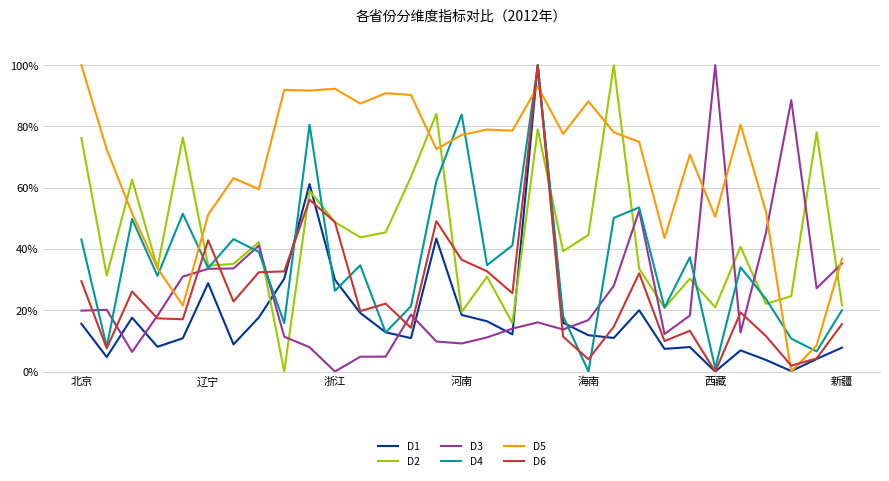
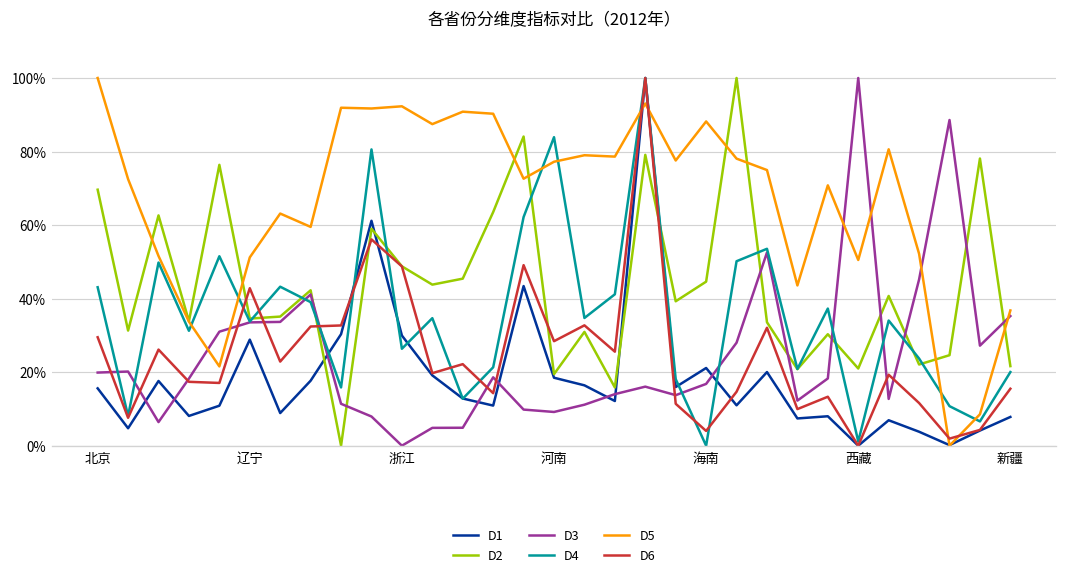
  {
    "D1": {
      "北京": "16%",
      "辽宁": "29%",
      "浙江": "30%",
      "河南": "18%",
-     "海南": "12%",
+     "海南": "21%",
      "新疆": "8%"
    },
    "D2": {
-     "北京": "76%",
+     "北京": "70%",
      "河南": "19%",
      "海南": "45%",
      "西藏": "21%",
      "新疆": "22%"
    },
    "D3": {
      "北京": "20%",
      "浙江": "0%",
      "河南": "9%",
      "海南": "17%",
      "西藏": "100%",
      "新疆": "35%"
    },
    "D4": {
      "北京": "43%",
      "浙江": "26%",
      "河南": "84%",
      "海南": "0%",
      "西藏": "1%",
      "新疆": "20%"
    },
    "D5": {
      "北京": "100%",
      "辽宁": "51%",
      "浙江": "92%",
      "河南": "77%",
      "海南": "88%",
      "西藏": "51%",
      "新疆": "37%"
    },
    "D6": {
      "北京": "29%",
      "辽宁": "43%",
-     "河南": "36%",
+     "河南": "28%",
      "海南": "4%",
      "新疆": "15%"
    }
  }
